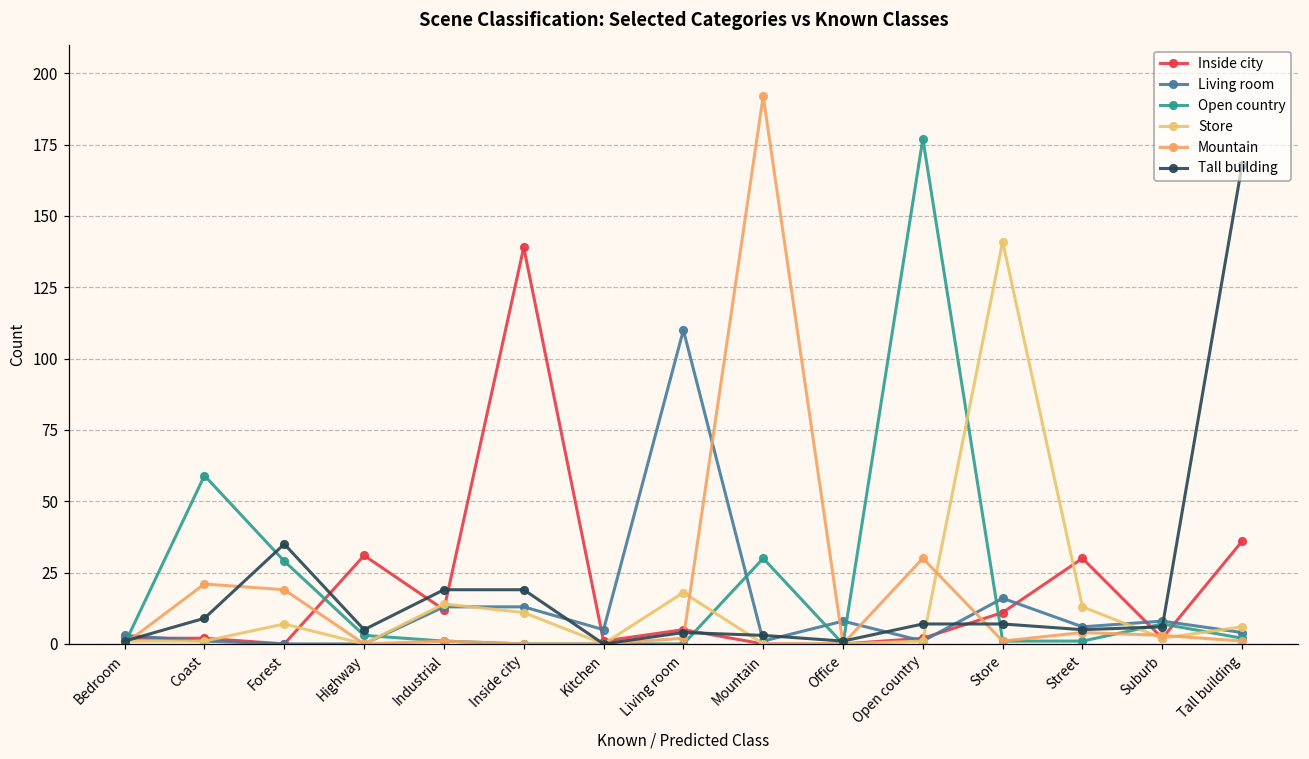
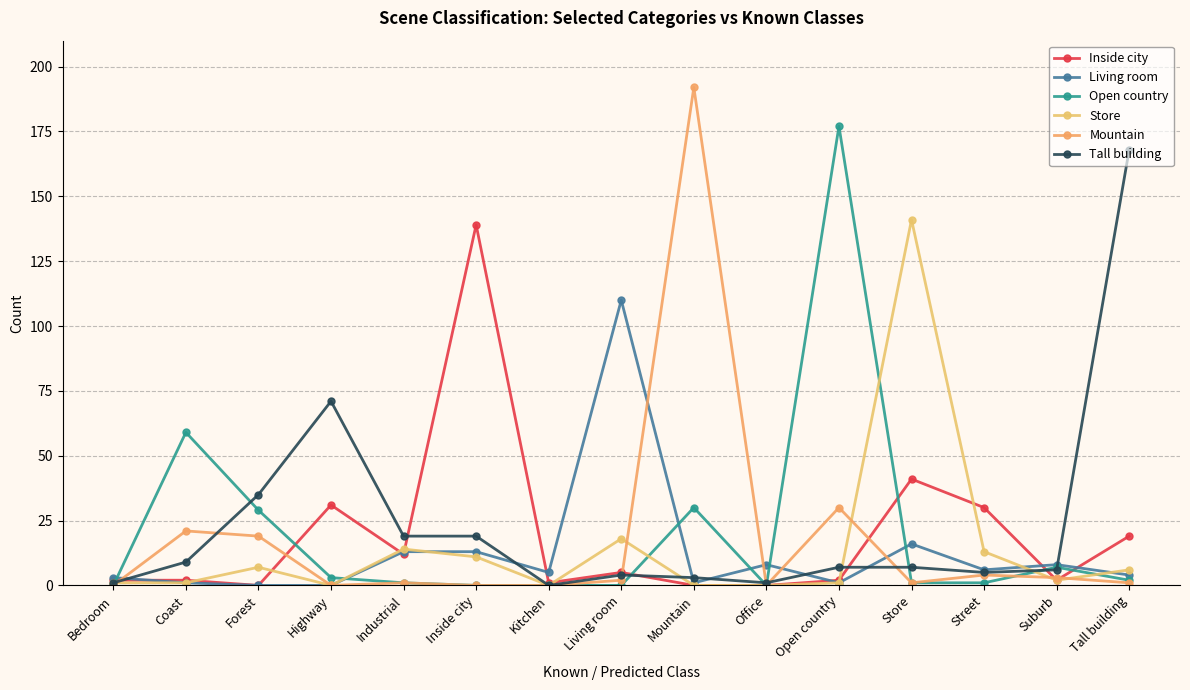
  {
    "Inside city": {
      "Bedroom": 2,
      "Coast": 2,
      "Highway": 31,
      "Industrial": 12,
      "Inside city": 139,
      "Kitchen": 1,
      "Living room": 5,
      "Open country": 2,
-     "Store": 11,
+     "Store": 41,
      "Street": 30,
-     "Tall building": 36
+     "Tall building": 19
    },
    "Tall building": {
      "Coast": 9,
      "Forest": 35,
-     "Highway": 5,
+     "Highway": 71,
      "Industrial": 19,
      "Inside city": 19,
      "Living room": 4,
      "Mountain": 3,
      "Office": 1,
      "Open country": 7,
      "Store": 7,
      "Street": 5,
      "Suburb": 6
    }
  }
